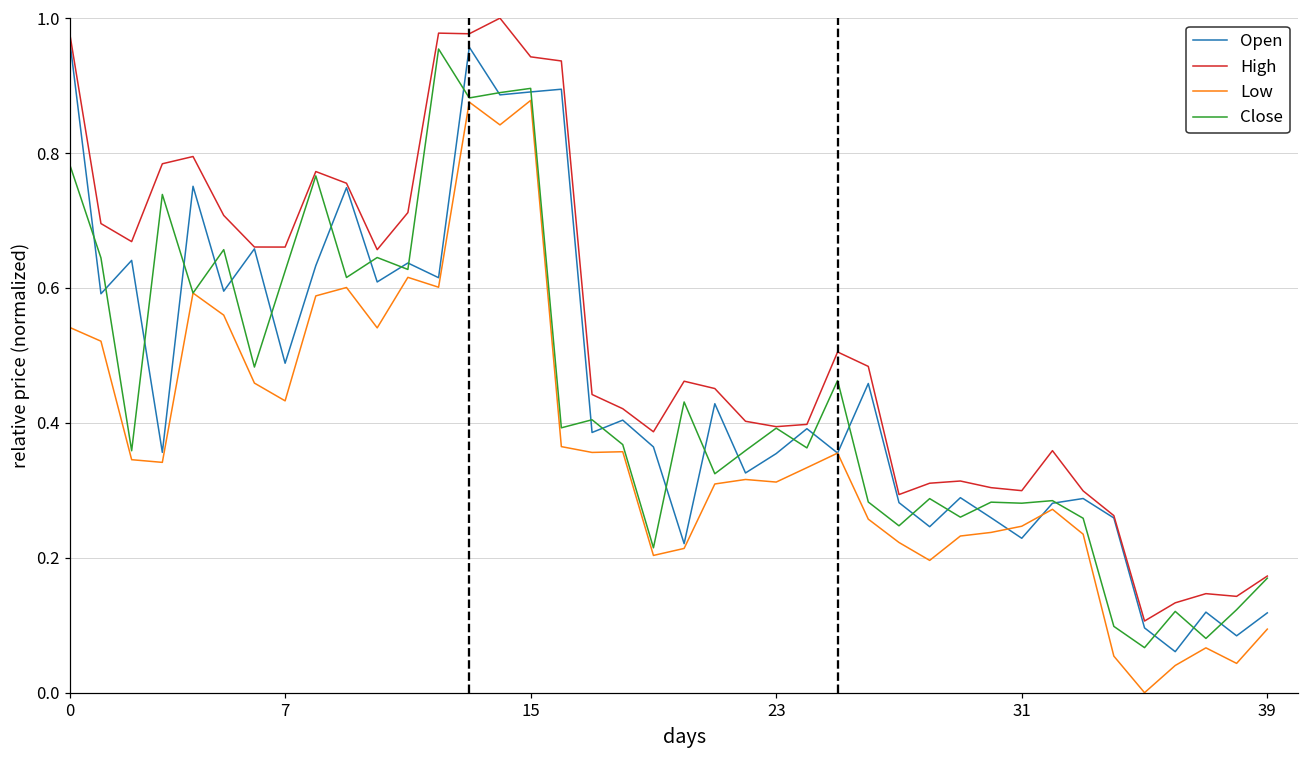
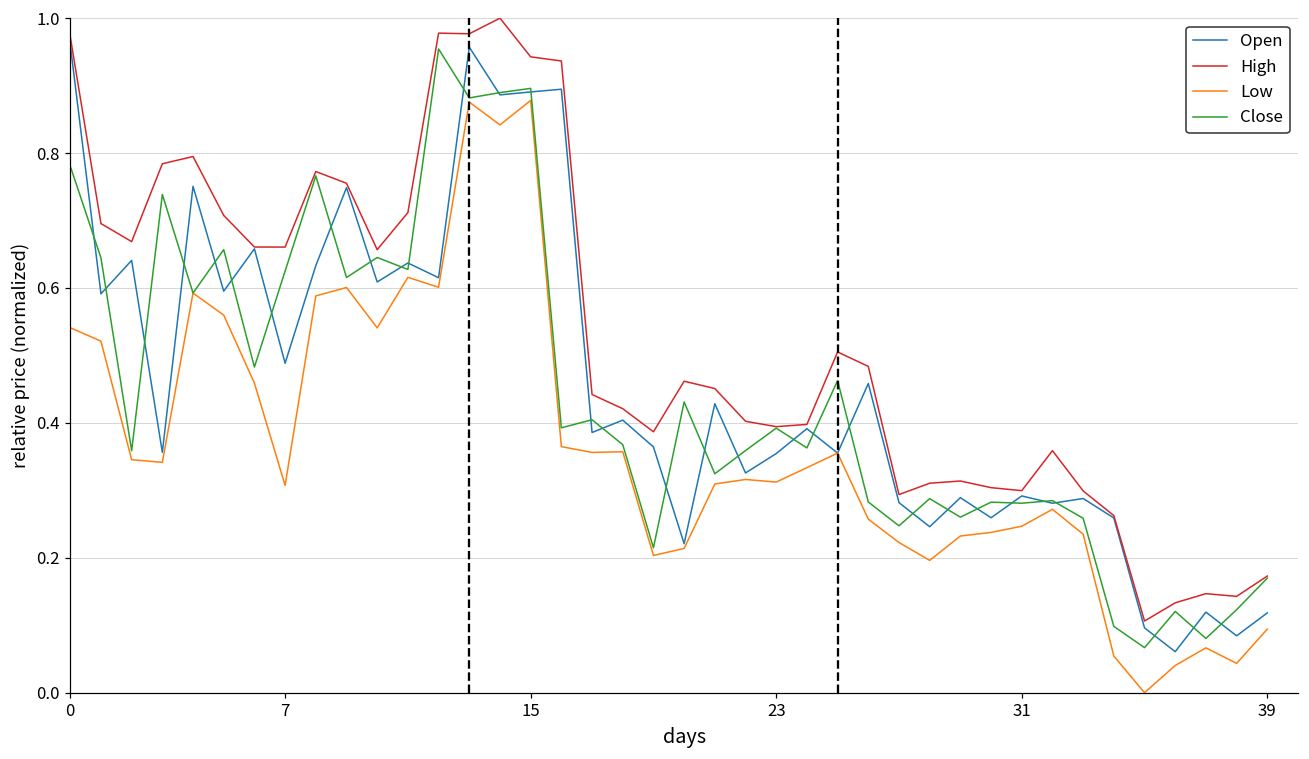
  {
    "Open": {
      "0": 0.96,
      "7": 0.49,
      "15": 0.89,
      "23": 0.35,
-     "31": 0.23,
+     "31": 0.29,
      "39": 0.12
    },
    "High": {
      "0": 0.97,
      "7": 0.66,
      "15": 0.94,
      "31": 0.30
    },
    "Low": {
      "0": 0.54,
-     "7": 0.43,
+     "7": 0.31,
      "15": 0.88,
      "23": 0.31,
      "31": 0.25,
      "39": 0.09
    },
    "Close": {
      "0": 0.78,
      "7": 0.63,
      "15": 0.90,
      "31": 0.28
    }
  }
